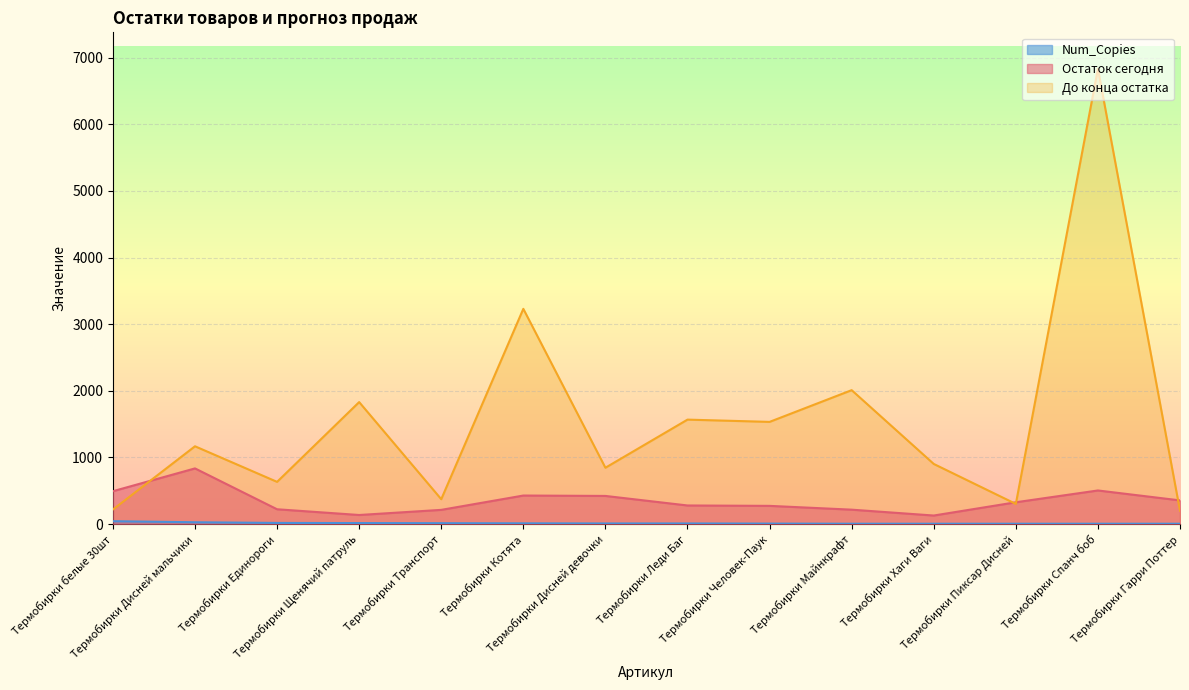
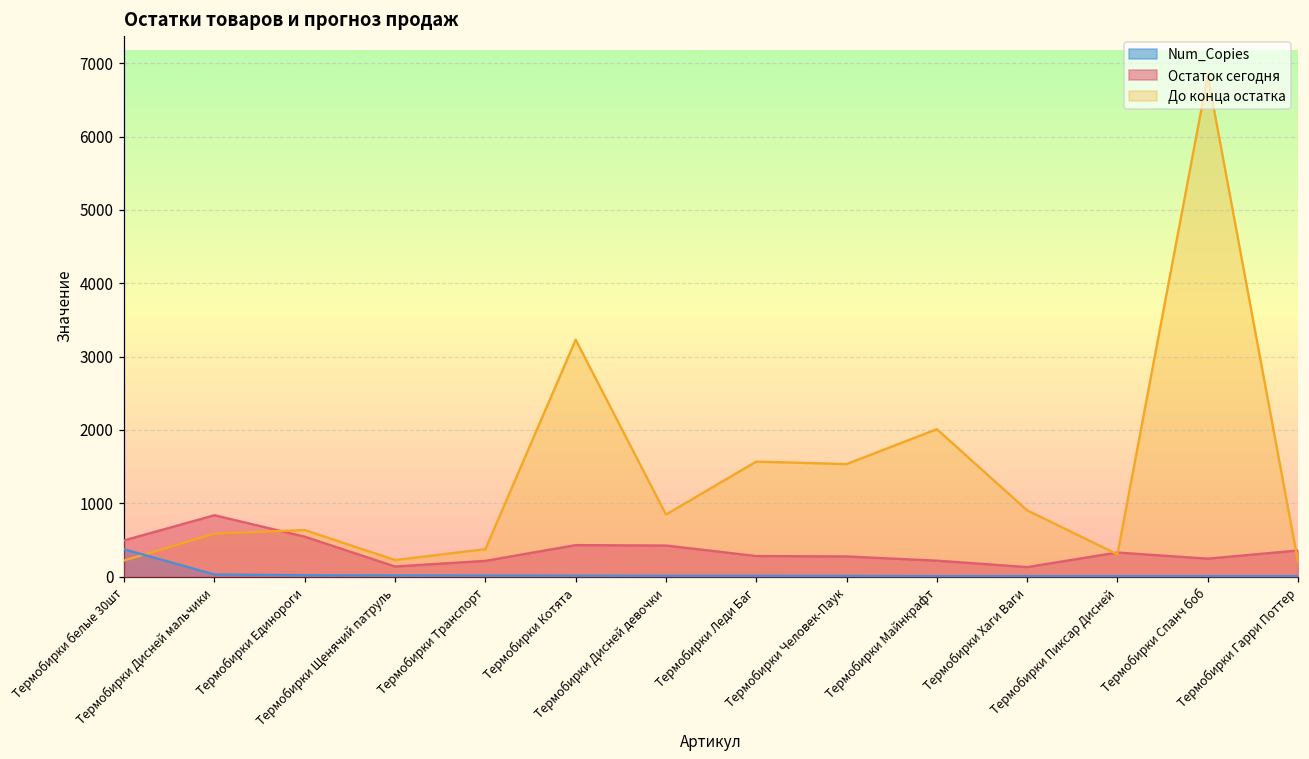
  {
    "Num_Copies": {
-     "Термобирки белые 30шт": 0,
+     "Термобирки белые 30шт": 400,
      "Термобирки Дисней мальчики": 0,
      "Термобирки Единороги": 0,
      "Термобирки Щенячий патруль": 0,
      "Термобирки Транспорт": 0,
      "Термобирки Котята": 0,
      "Термобирки Дисней девочки": 0,
      "Термобирки Леди Баг": 0,
      "Термобирки Человек-Паук": 0,
      "Термобирки Майнкрафт": 0,
      "Термобирки Хаги Ваги": 0,
      "Термобирки Пиксар Дисней": 0,
      "Термобирки Спанч боб": 0,
      "Термобирки Гарри Поттер": 0
    },
    "Остаток сегодня": {
      "Термобирки белые 30шт": 500,
      "Термобирки Дисней мальчики": 800,
-     "Термобирки Единороги": 200,
+     "Термобирки Единороги": 500,
      "Термобирки Щенячий патруль": 100,
      "Термобирки Транспорт": 200,
      "Термобирки Котята": 400,
      "Термобирки Дисней девочки": 400,
      "Термобирки Леди Баг": 300,
      "Термобирки Человек-Паук": 300,
      "Термобирки Майнкрафт": 200,
      "Термобирки Хаги Ваги": 100,
-     "Термобирки Спанч боб": 500,
+     "Термобирки Спанч боб": 200,
      "Термобирки Гарри Поттер": 400
    },
    "До конца остатка": {
      "Термобирки белые 30шт": 200,
-     "Термобирки Дисней мальчики": 1200,
+     "Термобирки Дисней мальчики": 600,
      "Термобирки Единороги": 600,
-     "Термобирки Щенячий патруль": 1800,
+     "Термобирки Щенячий патруль": 200,
      "Термобирки Транспорт": 400,
      "Термобирки Котята": 3200,
      "Термобирки Дисней девочки": 800,
      "Термобирки Леди Баг": 1600,
      "Термобирки Человек-Паук": 1500,
      "Термобирки Майнкрафт": 2000,
      "Термобирки Хаги Ваги": 900,
      "Термобирки Гарри Поттер": 200
    }
  }
